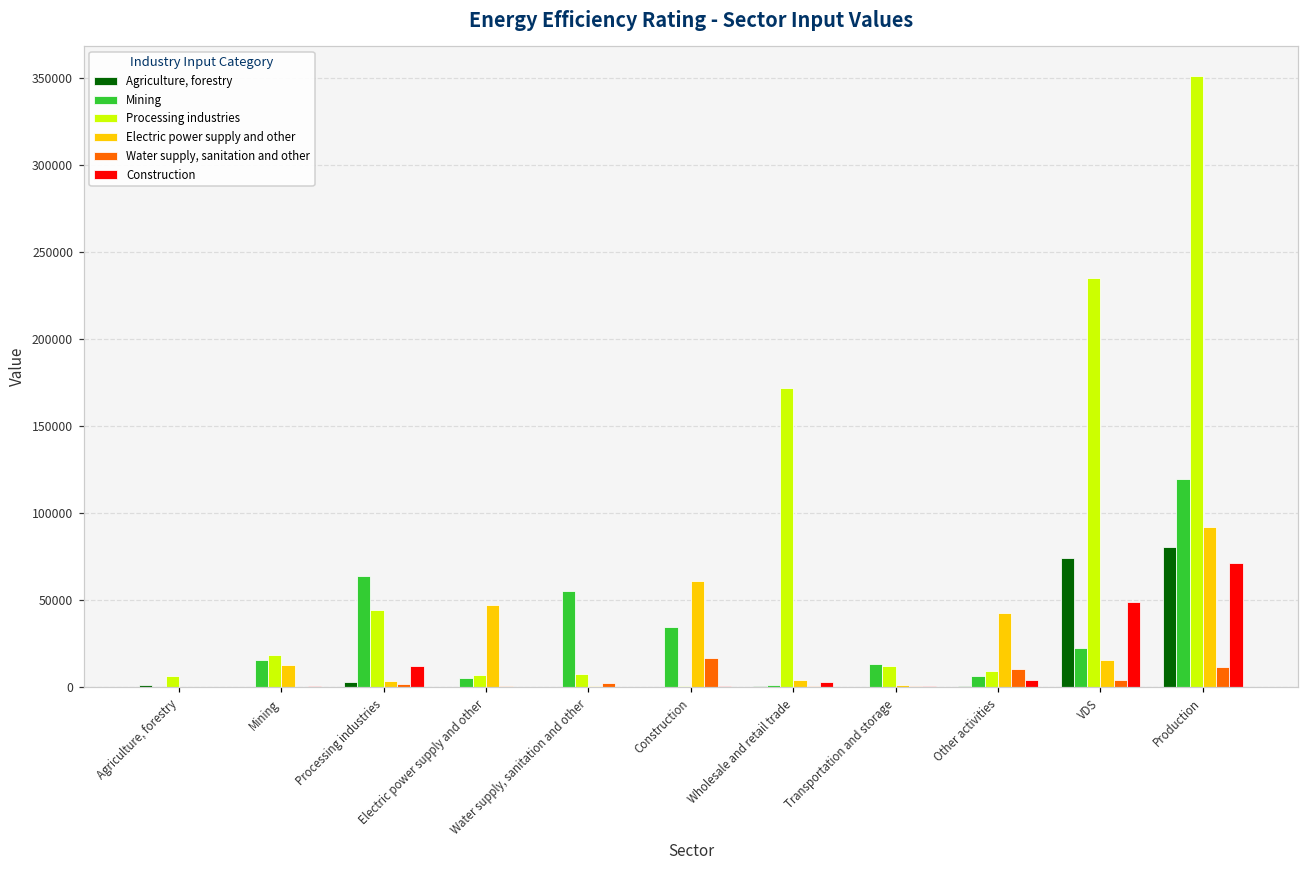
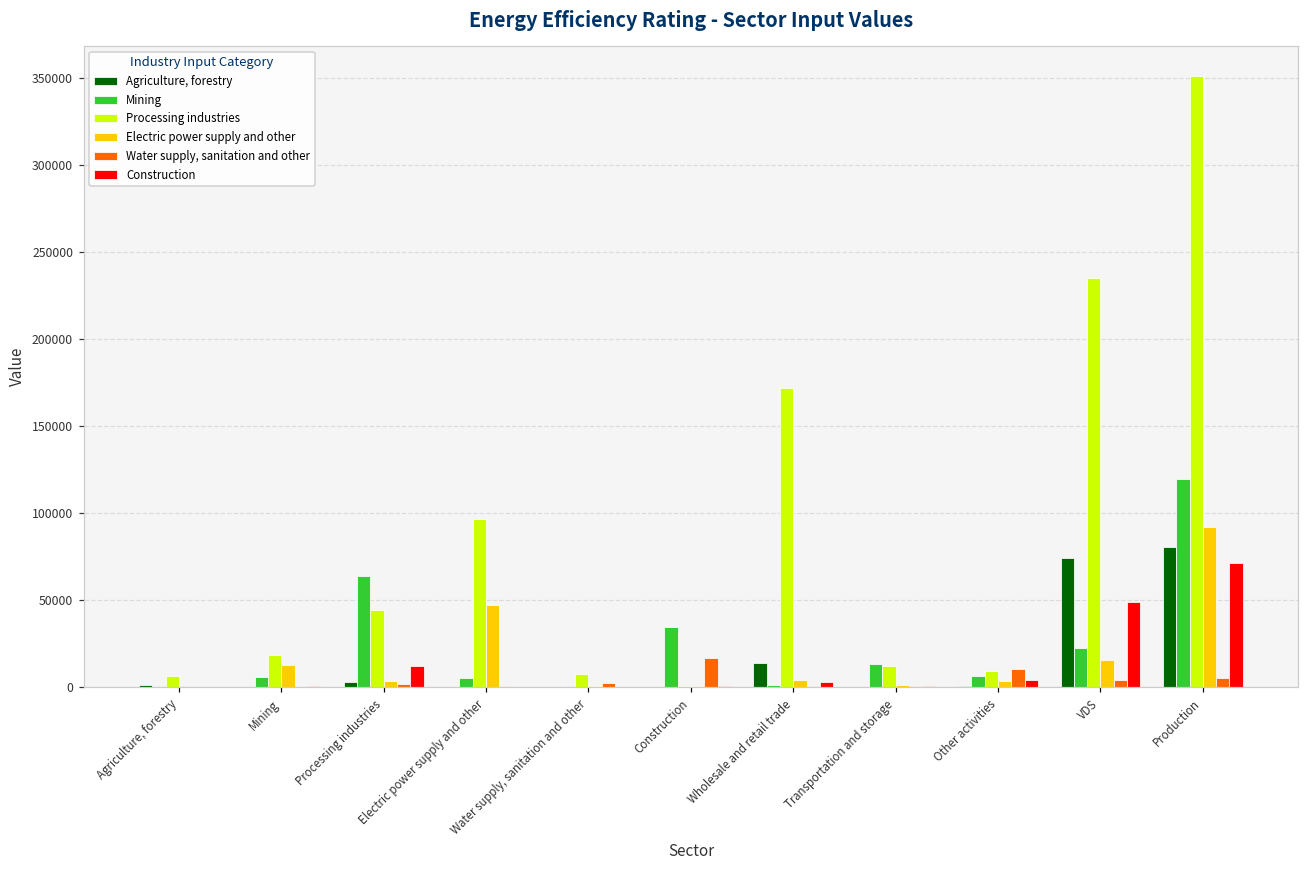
  {
    "Agriculture, forestry": {
      "Processing industries": 3000,
-     "Wholesale and retail trade": 1000,
+     "Wholesale and retail trade": 14000,
      "VDS": 74000,
      "Production": 81000
    },
    "Mining": {
-     "Mining": 15000,
+     "Mining": 6000,
      "Processing industries": 64000,
      "Electric power supply and other": 5000,
-     "Water supply, sanitation and other": 55000,
+     "Water supply, sanitation and other": 0,
      "Construction": 35000,
      "Transportation and storage": 13000,
      "Other activities": 6000,
      "VDS": 22000,
      "Production": 120000
    },
    "Processing industries": {
      "Agriculture, forestry": 7000,
      "Mining": 19000,
      "Processing industries": 45000,
-     "Electric power supply and other": 7000,
+     "Electric power supply and other": 97000,
      "Water supply, sanitation and other": 8000,
      "Wholesale and retail trade": 172000,
      "Transportation and storage": 12000,
      "Other activities": 9000,
      "VDS": 235000,
      "Production": 351000
    },
    "Electric power supply and other": {
      "Mining": 13000,
      "Processing industries": 3000,
      "Electric power supply and other": 47000,
-     "Construction": 61000,
+     "Construction": 1000,
      "Wholesale and retail trade": 4000,
-     "Other activities": 42000,
+     "Other activities": 4000,
      "VDS": 16000,
      "Production": 92000
    },
    "Water supply, sanitation and other": {
      "Processing industries": 2000,
      "Water supply, sanitation and other": 2000,
      "Construction": 17000,
      "Other activities": 10000,
      "VDS": 4000,
-     "Production": 12000
+     "Production": 5000
    },
    "Construction": {
      "Processing industries": 12000,
      "Wholesale and retail trade": 3000,
      "Other activities": 4000,
      "VDS": 49000,
      "Production": 71000
    }
  }
